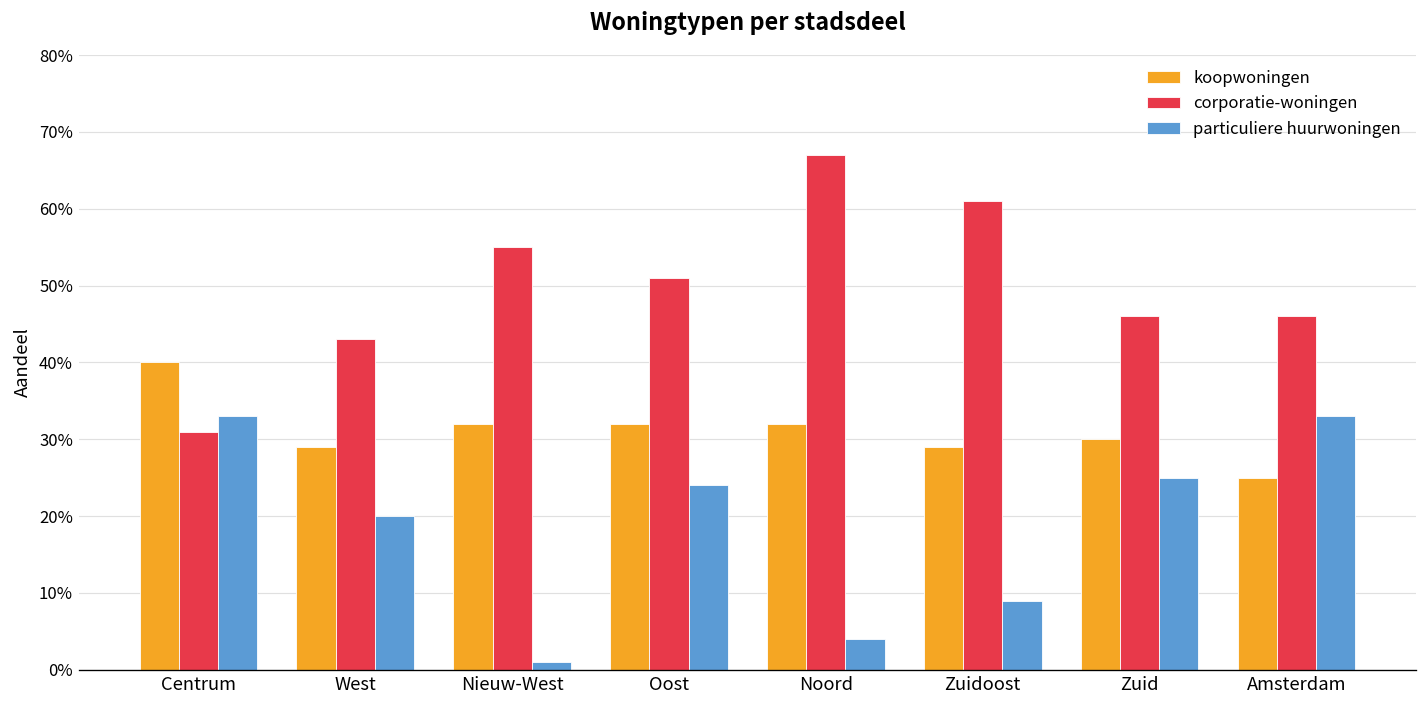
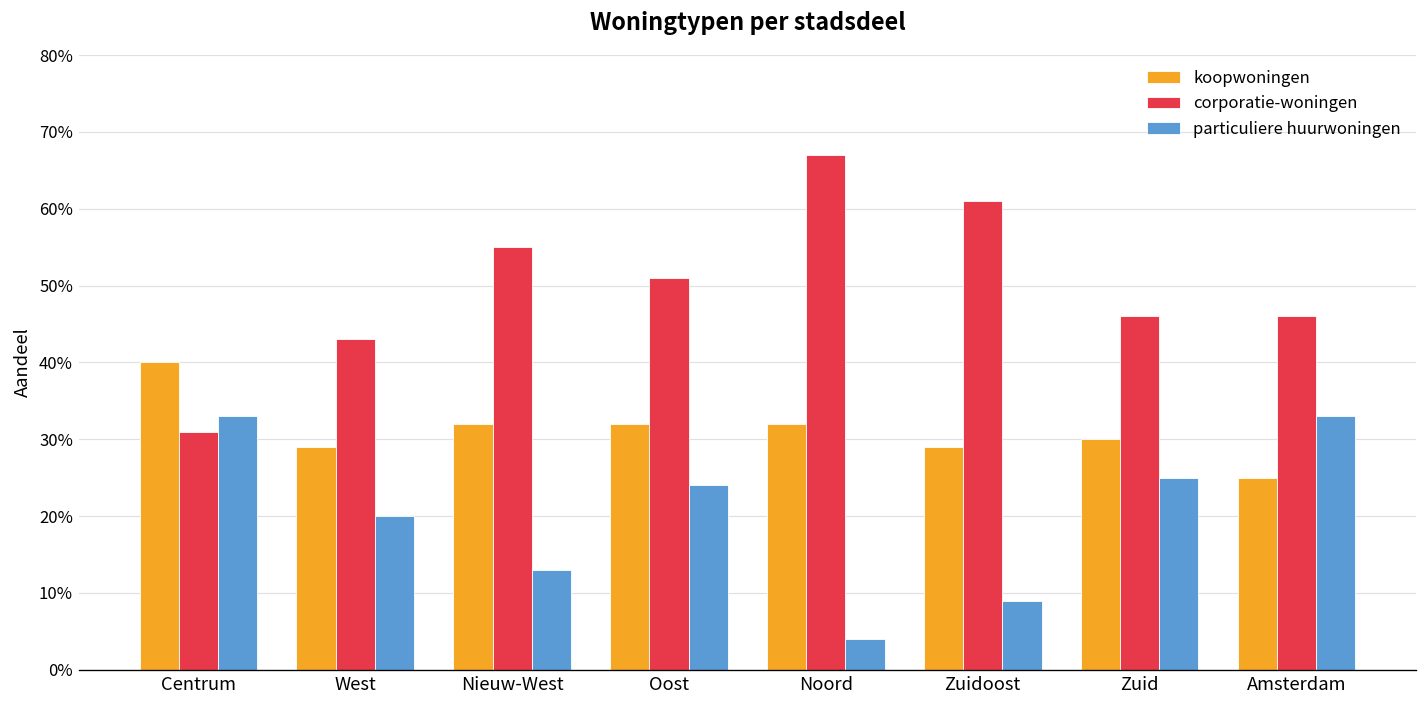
  {
    "koopwoningen": {
      "Centrum": "40%",
      "West": "29%",
      "Nieuw-West": "32%",
      "Oost": "32%",
      "Noord": "32%",
      "Zuidoost": "29%",
      "Zuid": "30%",
      "Amsterdam": "25%"
    },
    "corporatie-woningen": {
      "Centrum": "31%",
      "West": "43%",
      "Nieuw-West": "55%",
      "Oost": "51%",
      "Noord": "67%",
      "Zuidoost": "61%",
      "Zuid": "46%",
      "Amsterdam": "46%"
    },
    "particuliere huurwoningen": {
      "Centrum": "33%",
      "West": "20%",
-     "Nieuw-West": "1%",
+     "Nieuw-West": "13%",
      "Oost": "24%",
      "Noord": "4%",
      "Zuidoost": "9%",
      "Zuid": "25%",
      "Amsterdam": "33%"
    }
  }
